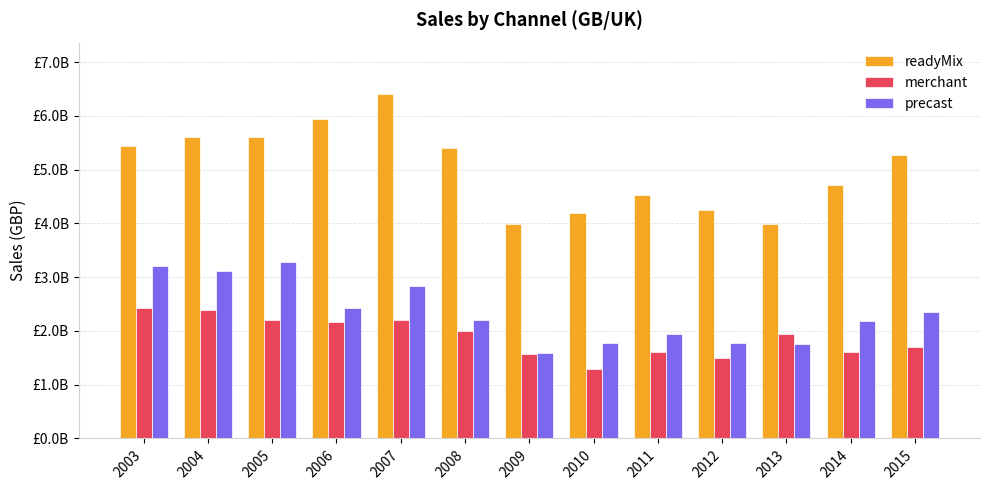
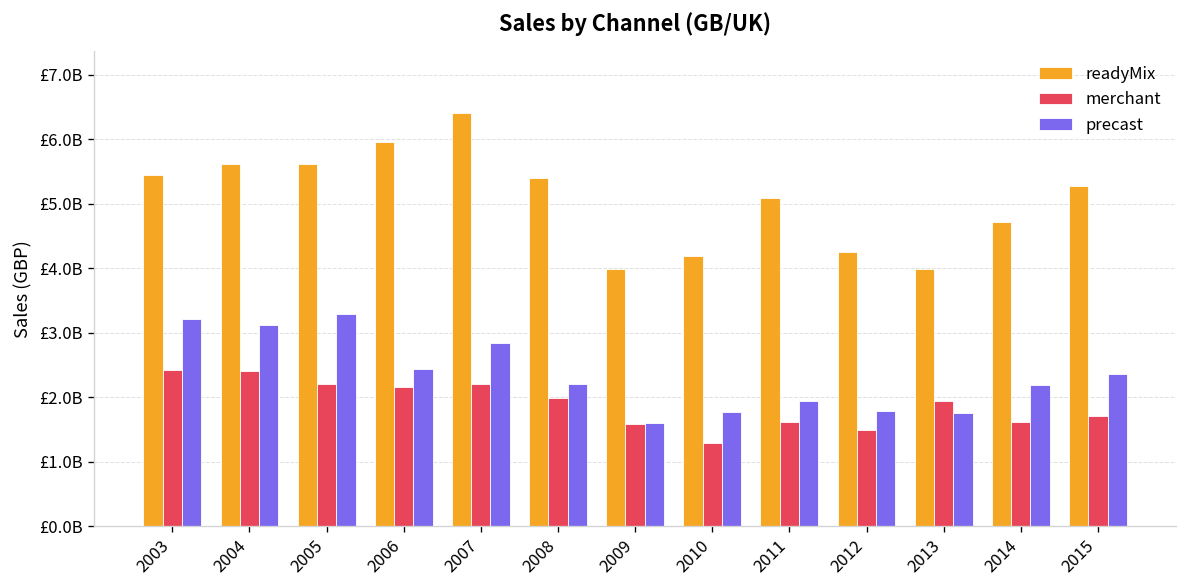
  {
    "readyMix": {
      "2003": "£5400000000",
      "2004": "£5600000000",
      "2005": "£5600000000",
      "2006": "£5900000000",
      "2007": "£6400000000",
      "2008": "£5400000000",
      "2009": "£4000000000",
      "2010": "£4200000000",
-     "2011": "£4500000000",
+     "2011": "£5100000000",
      "2012": "£4300000000",
      "2013": "£4000000000",
      "2014": "£4700000000",
      "2015": "£5300000000"
    },
    "merchant": {
      "2003": "£2400000000",
      "2004": "£2400000000",
      "2005": "£2200000000",
      "2006": "£2200000000",
      "2007": "£2200000000",
      "2008": "£2000000000",
      "2009": "£1600000000",
      "2010": "£1300000000",
      "2011": "£1600000000",
      "2012": "£1500000000",
      "2013": "£1900000000",
      "2014": "£1600000000",
      "2015": "£1700000000"
    },
    "precast": {
      "2003": "£3200000000",
      "2004": "£3100000000",
      "2005": "£3300000000",
      "2006": "£2400000000",
      "2007": "£2800000000",
      "2008": "£2200000000",
      "2009": "£1600000000",
      "2010": "£1800000000",
      "2011": "£1900000000",
      "2012": "£1800000000",
      "2013": "£1800000000",
      "2014": "£2200000000",
      "2015": "£2400000000"
    }
  }
